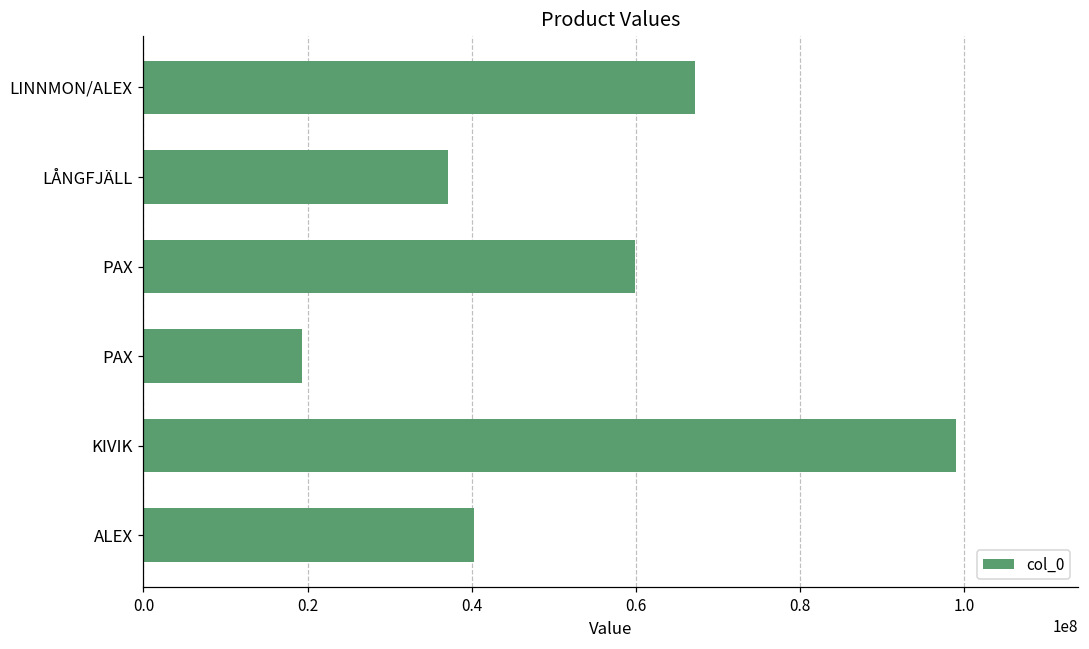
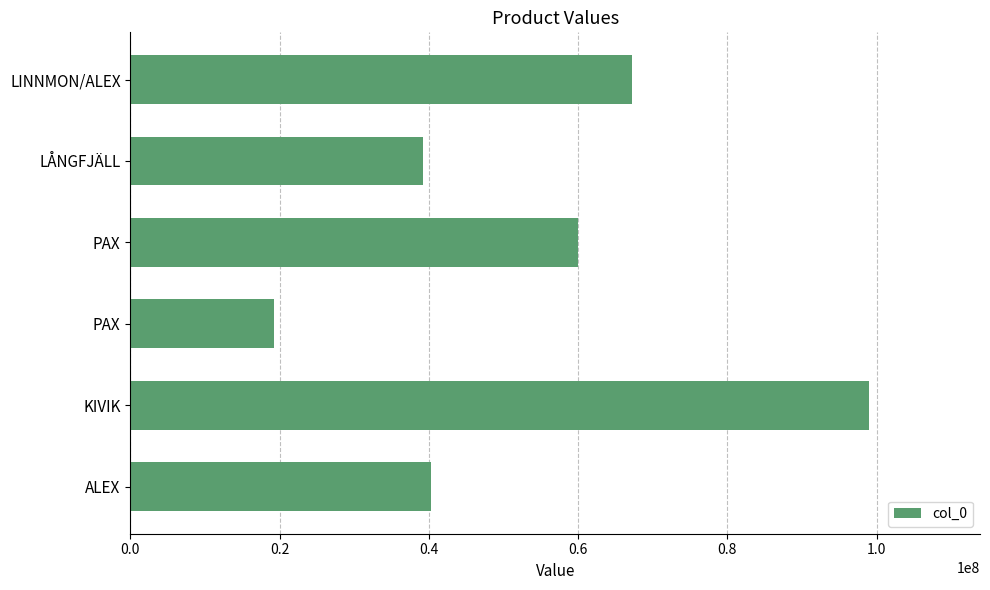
  {
    "LINNMON/ALEX": 67000000,
-   "LÅNGFJÄLL": 37000000,
+   "LÅNGFJÄLL": 39000000,
    "KIVIK": 99000000,
    "ALEX": 40000000
  }
